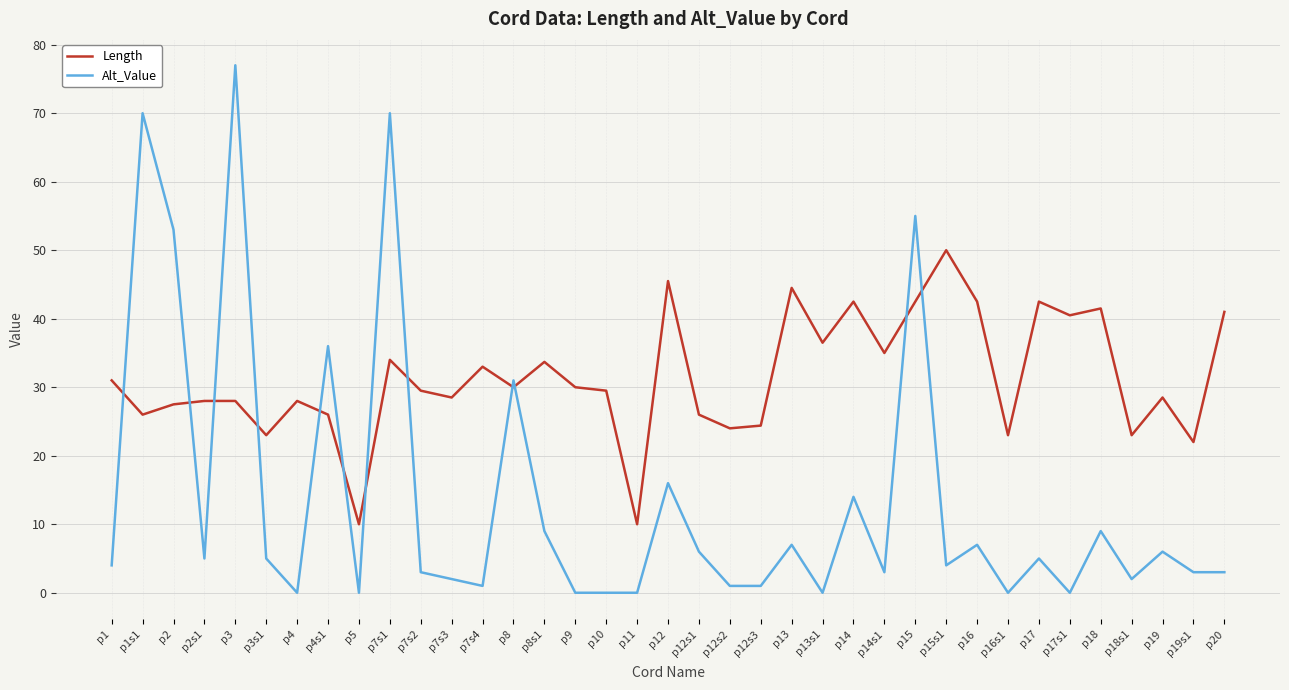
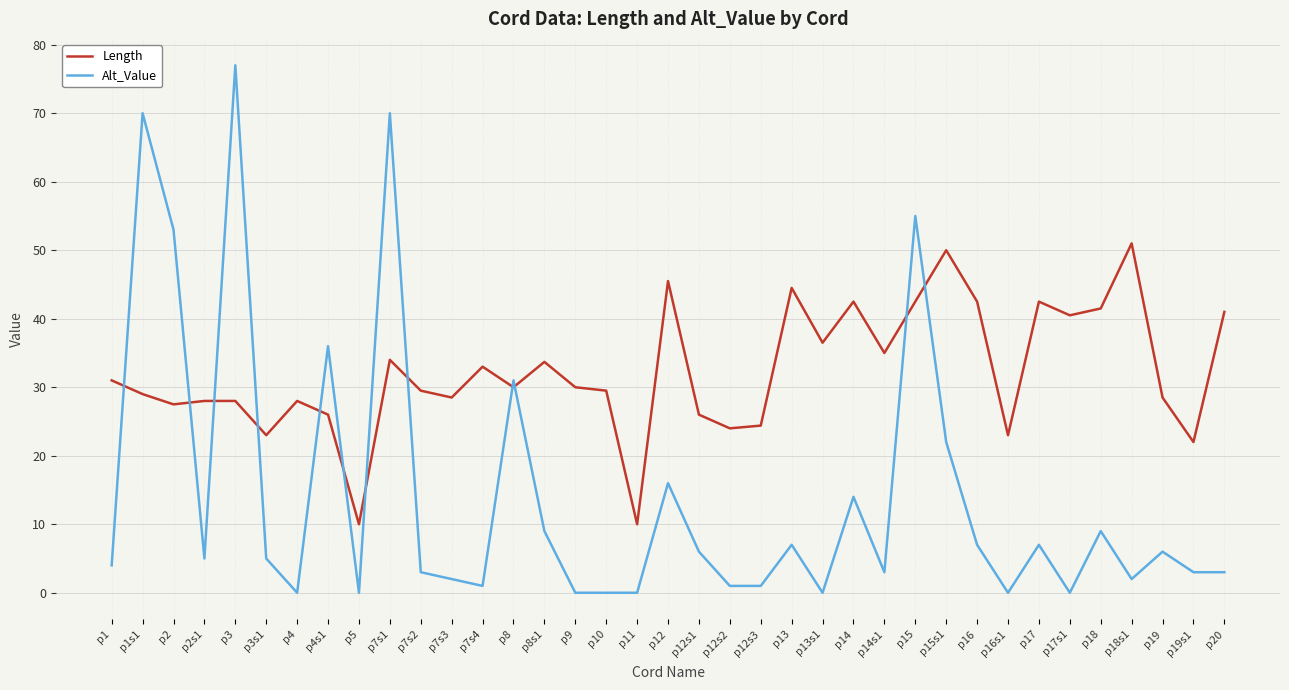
  {
    "Length": {
      "p1": 31,
-     "p1s1": 26,
+     "p1s1": 29,
      "p2": 28,
      "p2s1": 28,
      "p3": 28,
      "p3s1": 23,
      "p4": 28,
      "p4s1": 26,
      "p5": 10,
      "p7s1": 34,
      "p7s2": 30,
      "p7s3": 29,
      "p7s4": 33,
      "p8": 30,
      "p8s1": 34,
      "p9": 30,
      "p10": 30,
      "p11": 10,
      "p12": 46,
      "p12s1": 26,
      "p12s2": 24,
      "p12s3": 24,
      "p13": 45,
      "p13s1": 37,
      "p14": 43,
      "p14s1": 35,
      "p15": 43,
      "p15s1": 50,
      "p16": 43,
      "p16s1": 23,
      "p17": 43,
      "p17s1": 41,
      "p18": 42,
-     "p18s1": 23,
+     "p18s1": 51,
      "p19": 29,
      "p19s1": 22,
      "p20": 41
    },
    "Alt_Value": {
      "p1": 4,
      "p1s1": 70,
      "p2": 53,
      "p2s1": 5,
      "p3": 77,
      "p3s1": 5,
      "p4": 0,
      "p4s1": 36,
      "p5": 0,
      "p7s1": 70,
      "p7s2": 3,
      "p7s3": 2,
      "p7s4": 1,
      "p8": 31,
      "p8s1": 9,
      "p9": 0,
      "p10": 0,
      "p11": 0,
      "p12": 16,
      "p12s1": 6,
      "p12s2": 1,
      "p12s3": 1,
      "p13": 7,
      "p13s1": 0,
      "p14": 14,
      "p14s1": 3,
      "p15": 55,
-     "p15s1": 4,
+     "p15s1": 22,
      "p16": 7,
      "p16s1": 0,
-     "p17": 5,
+     "p17": 7,
      "p17s1": 0,
      "p18": 9,
      "p18s1": 2,
      "p19": 6,
      "p19s1": 3,
      "p20": 3
    }
  }
